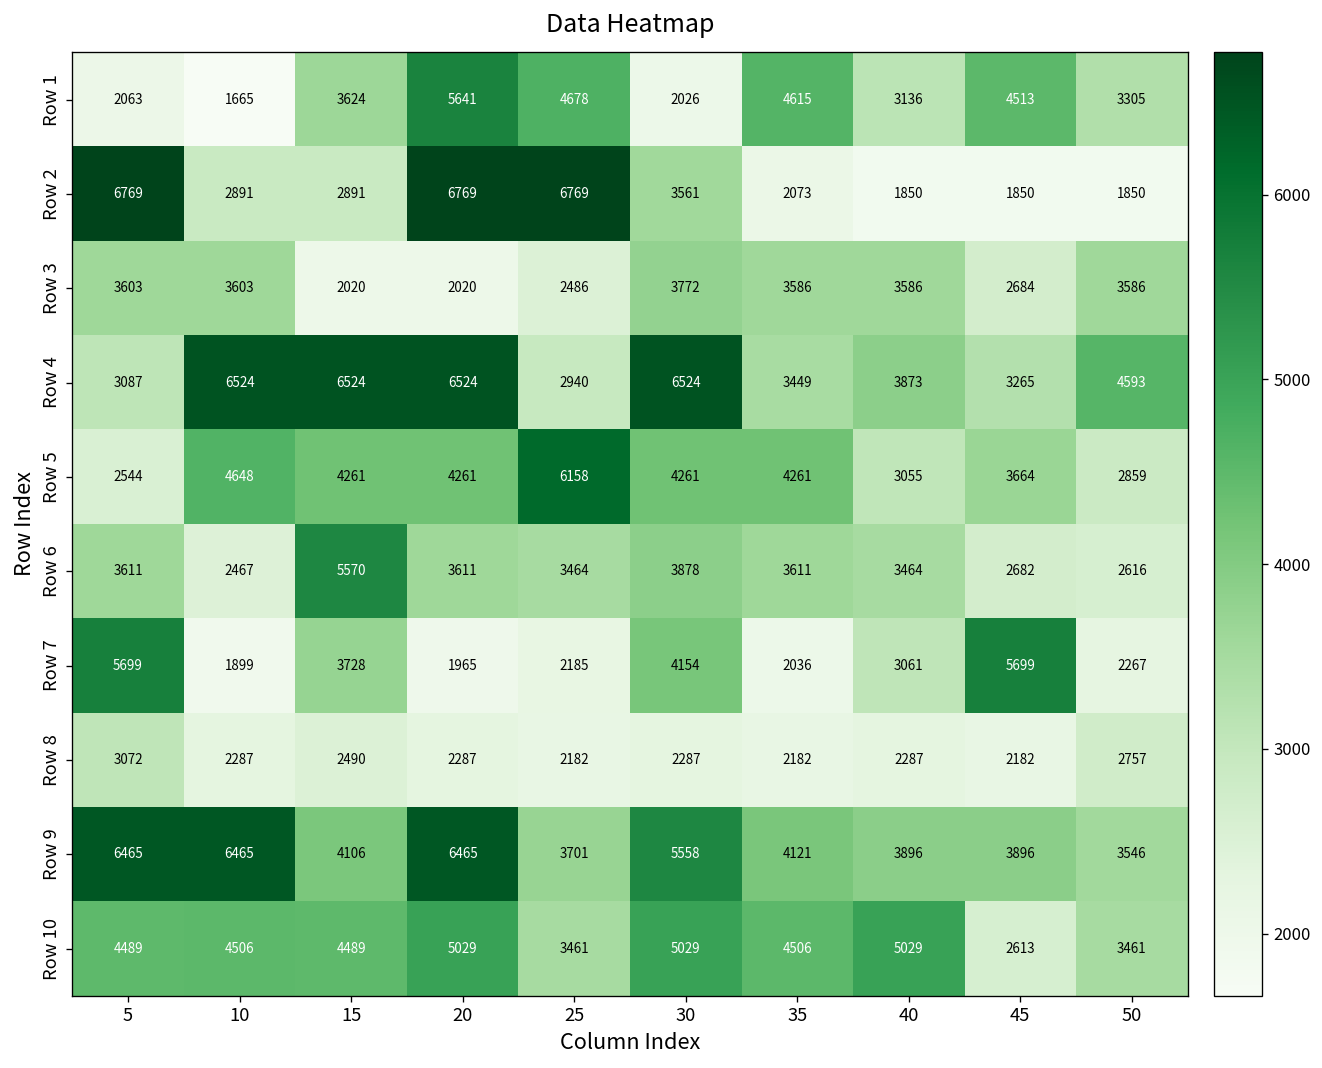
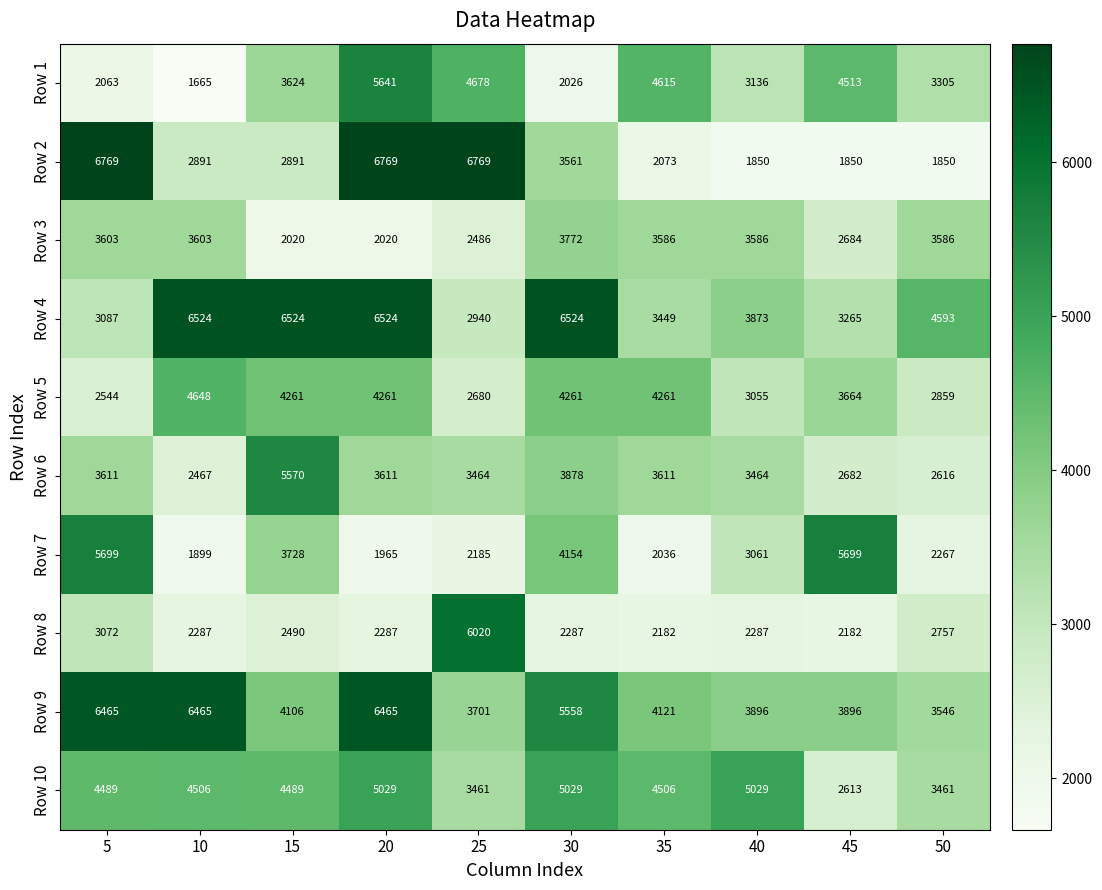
  {
    "Row 1": {
      "5": 2063,
      "10": 1665,
      "15": 3624,
      "20": 5641,
      "25": 4678,
      "30": 2026,
      "35": 4615,
      "40": 3136,
      "45": 4513,
      "50": 3305
    },
    "Row 2": {
      "5": 6769,
      "10": 2891,
      "15": 2891,
      "20": 6769,
      "25": 6769,
      "30": 3561,
      "35": 2073,
      "40": 1850,
      "45": 1850,
      "50": 1850
    },
    "Row 3": {
      "5": 3603,
      "10": 3603,
      "15": 2020,
      "20": 2020,
      "25": 2486,
      "30": 3772,
      "35": 3586,
      "40": 3586,
      "45": 2684,
      "50": 3586
    },
    "Row 4": {
      "5": 3087,
      "10": 6524,
      "15": 6524,
      "20": 6524,
      "25": 2940,
      "30": 6524,
      "35": 3449,
      "40": 3873,
      "45": 3265,
      "50": 4593
    },
    "Row 5": {
      "5": 2544,
      "10": 4648,
      "15": 4261,
      "20": 4261,
-     "25": 6158,
+     "25": 2680,
      "30": 4261,
      "35": 4261,
      "40": 3055,
      "45": 3664,
      "50": 2859
    },
    "Row 6": {
      "5": 3611,
      "10": 2467,
      "15": 5570,
      "20": 3611,
      "25": 3464,
      "30": 3878,
      "35": 3611,
      "40": 3464,
      "45": 2682,
      "50": 2616
    },
    "Row 7": {
      "5": 5699,
      "10": 1899,
      "15": 3728,
      "20": 1965,
      "25": 2185,
      "30": 4154,
      "35": 2036,
      "40": 3061,
      "45": 5699,
      "50": 2267
    },
    "Row 8": {
      "5": 3072,
      "10": 2287,
      "15": 2490,
      "20": 2287,
-     "25": 2182,
+     "25": 6020,
      "30": 2287,
      "35": 2182,
      "40": 2287,
      "45": 2182,
      "50": 2757
    },
    "Row 9": {
      "5": 6465,
      "10": 6465,
      "15": 4106,
      "20": 6465,
      "25": 3701,
      "30": 5558,
      "35": 4121,
      "40": 3896,
      "45": 3896,
      "50": 3546
    },
    "Row 10": {
      "5": 4489,
      "10": 4506,
      "15": 4489,
      "20": 5029,
      "25": 3461,
      "30": 5029,
      "35": 4506,
      "40": 5029,
      "45": 2613,
      "50": 3461
    }
  }
